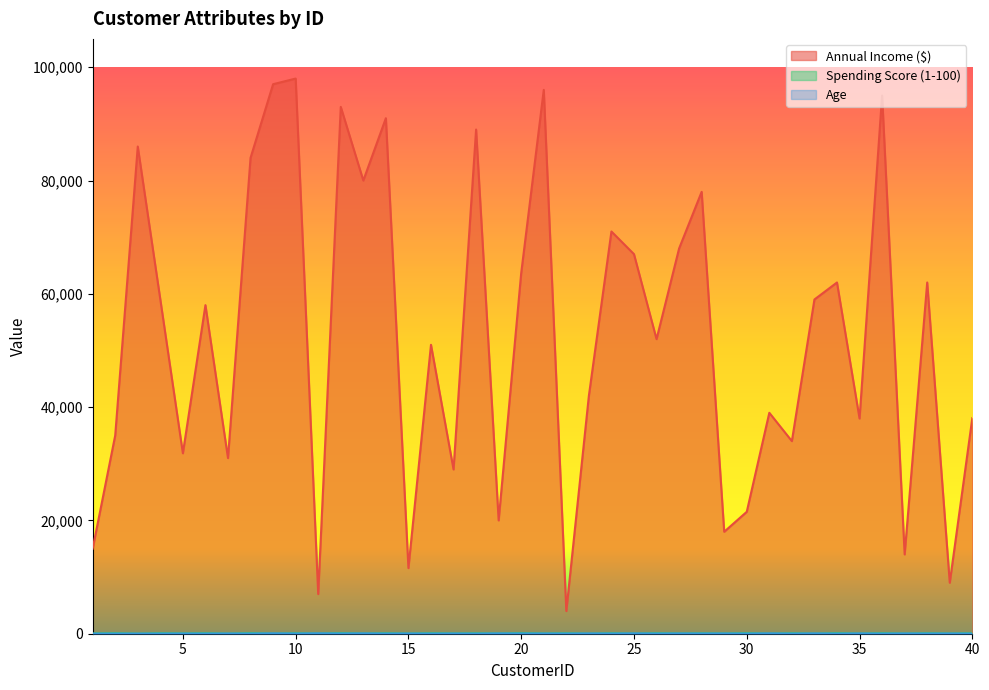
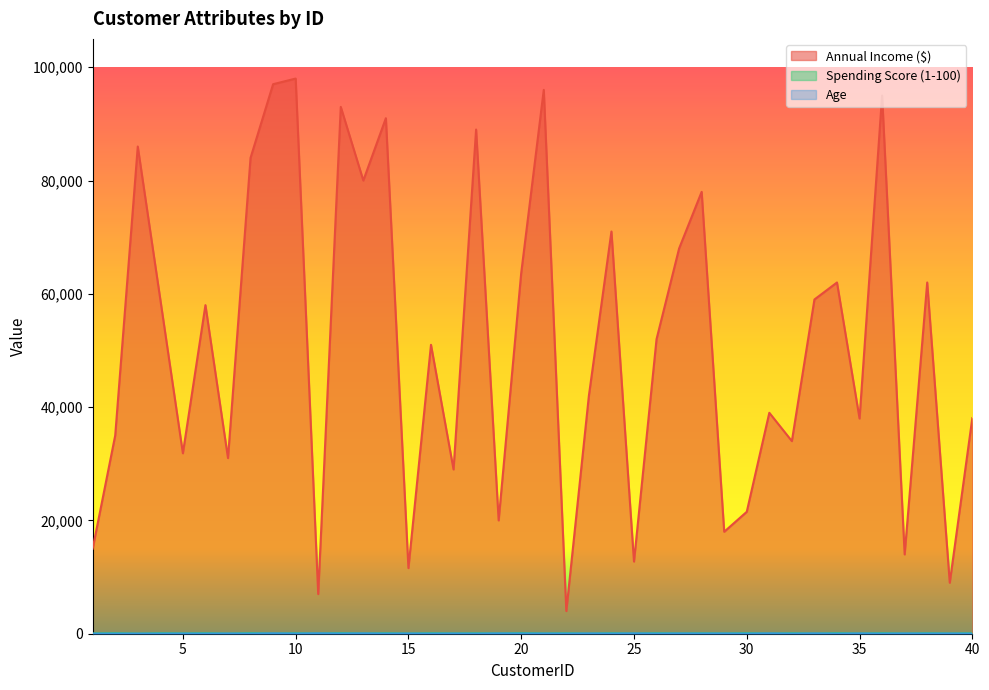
  {
    "Annual Income ($)": {
      "5": "32,000",
      "10": "98,000",
      "15": "12,000",
      "20": "64,000",
-     "25": "67,000",
+     "25": "13,000",
      "30": "22,000",
      "35": "38,000",
      "40": "38,000"
    }
  }
